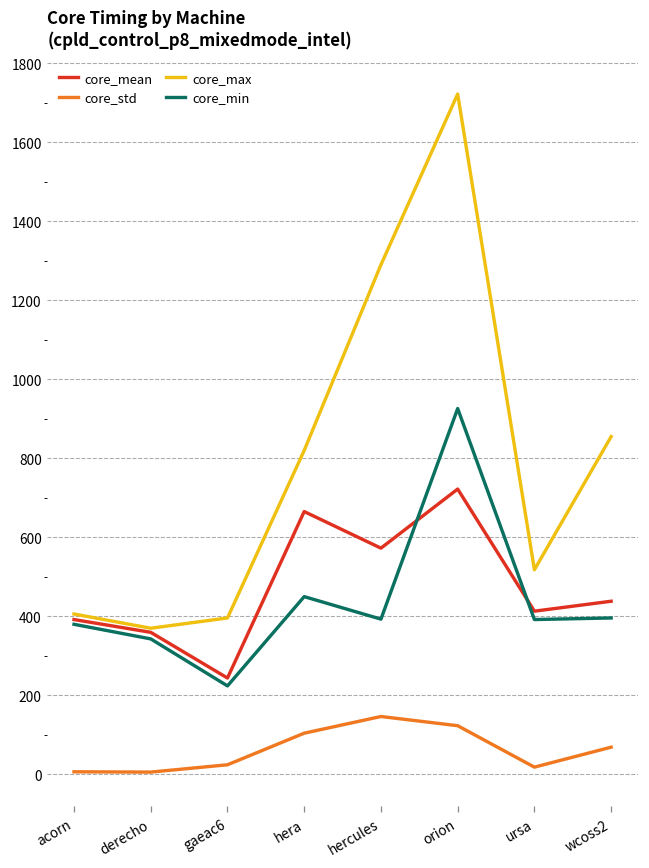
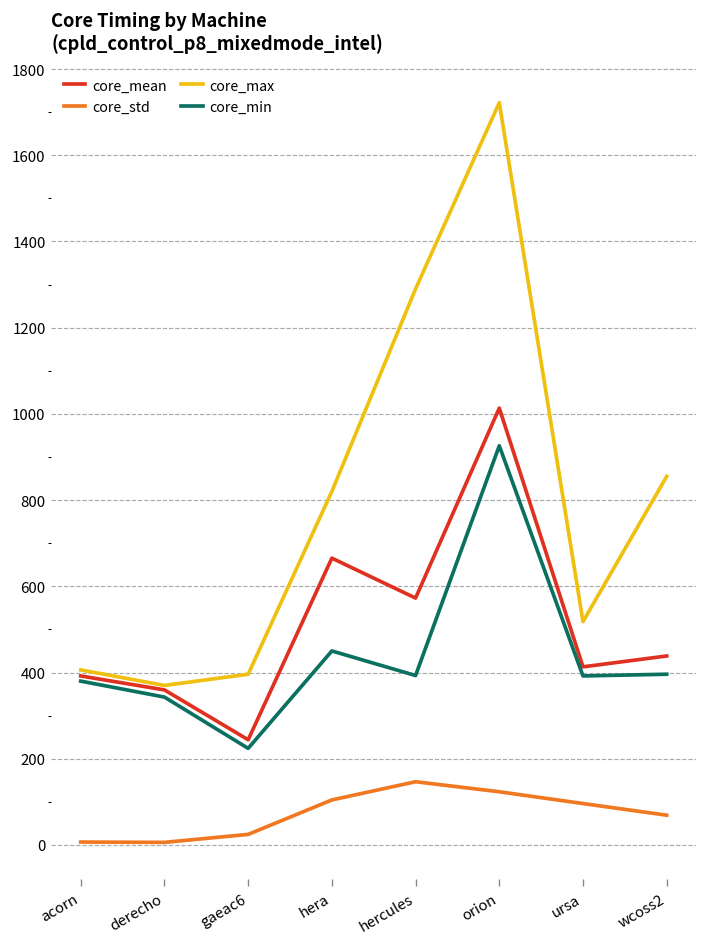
  {
    "core_mean": {
      "acorn": 390,
      "derecho": 360,
      "gaeac6": 240,
      "hera": 670,
      "hercules": 570,
-     "orion": 720,
+     "orion": 1010,
      "ursa": 410,
      "wcoss2": 440
    },
    "core_std": {
      "acorn": 10,
      "derecho": 10,
      "gaeac6": 20,
      "hera": 100,
      "hercules": 150,
      "orion": 120,
-     "ursa": 20,
+     "ursa": 100,
      "wcoss2": 70
    },
    "core_max": {
      "acorn": 410,
      "derecho": 370,
      "gaeac6": 400,
      "hera": 820,
      "hercules": 1290,
      "orion": 1720,
      "ursa": 520,
      "wcoss2": 860
    },
    "core_min": {
      "acorn": 380,
      "derecho": 340,
      "gaeac6": 220,
      "hera": 450,
      "hercules": 390,
      "orion": 930,
      "ursa": 390,
      "wcoss2": 400
    }
  }
